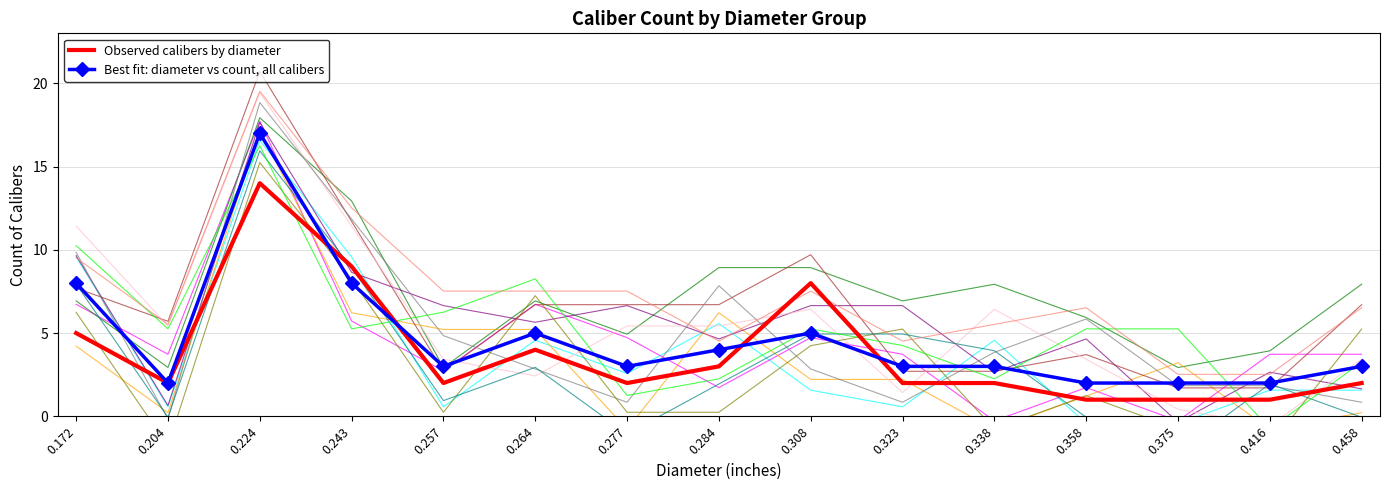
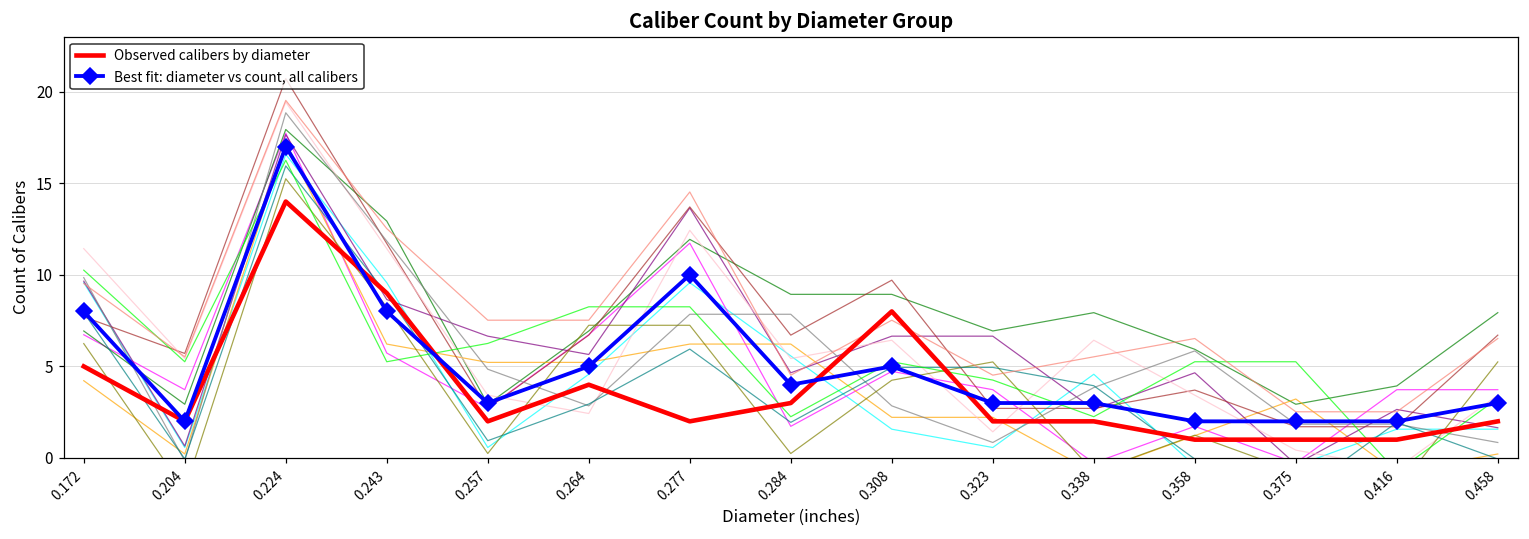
  {
    "Observed calibers by diameter": {
      "0.172": 5,
      "0.224": 14,
      "0.257": 2,
      "0.264": 4,
      "0.277": 2,
      "0.284": 3,
      "0.308": 8,
      "0.323": 2,
      "0.338": 2,
      "0.358": 1,
      "0.375": 1,
      "0.416": 1,
      "0.458": 2
    },
    "Best fit: diameter vs count, all calibers": {
      "0.224": 17,
      "0.243": 8,
      "0.264": 5,
-     "0.277": 3,
+     "0.277": 10,
      "0.284": 4,
      "0.323": 3,
      "0.338": 3,
      "0.358": 2,
      "0.375": 2,
      "0.458": 3
    }
  }
